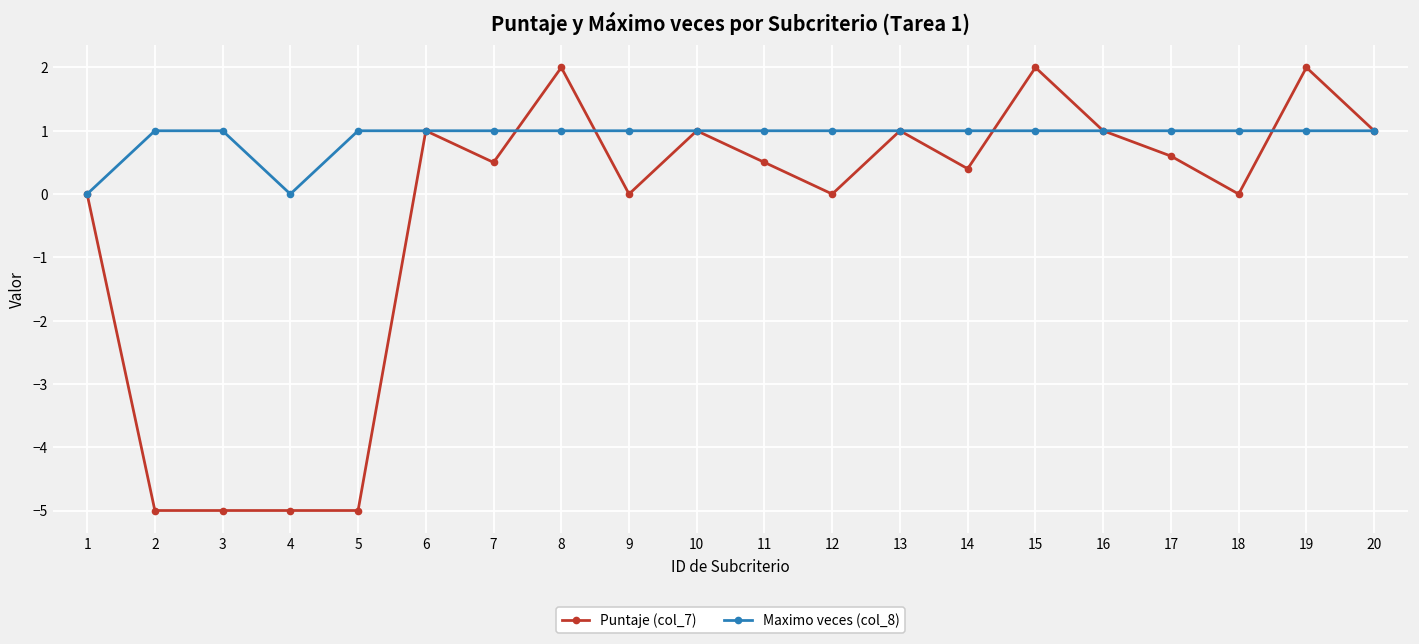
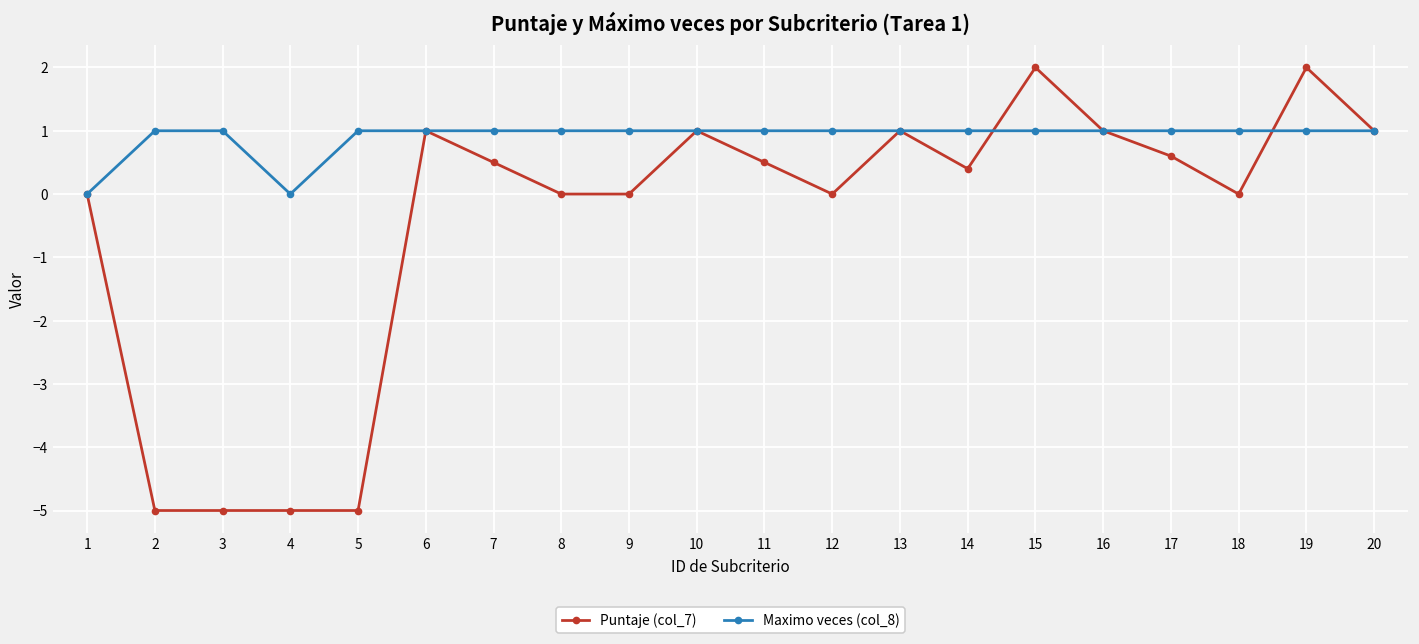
  {
    "Puntaje (col_7)": {
      "2": -5,
      "3": -5,
      "4": -5,
      "5": -5,
      "7": 0.5,
-     "8": 2,
+     "8": 0,
      "9": 0,
      "11": 0.5,
      "12": 0,
      "14": 0.4,
      "15": 2,
      "17": 0.6,
      "18": 0,
      "19": 2
    },
    "Maximo veces (col_8)": {
      "2": 1,
      "3": 1,
      "4": 0,
      "5": 1,
      "7": 1,
      "8": 1,
      "9": 1,
      "11": 1,
      "12": 1,
      "14": 1,
      "15": 1,
      "17": 1,
      "18": 1,
      "19": 1
    }
  }
